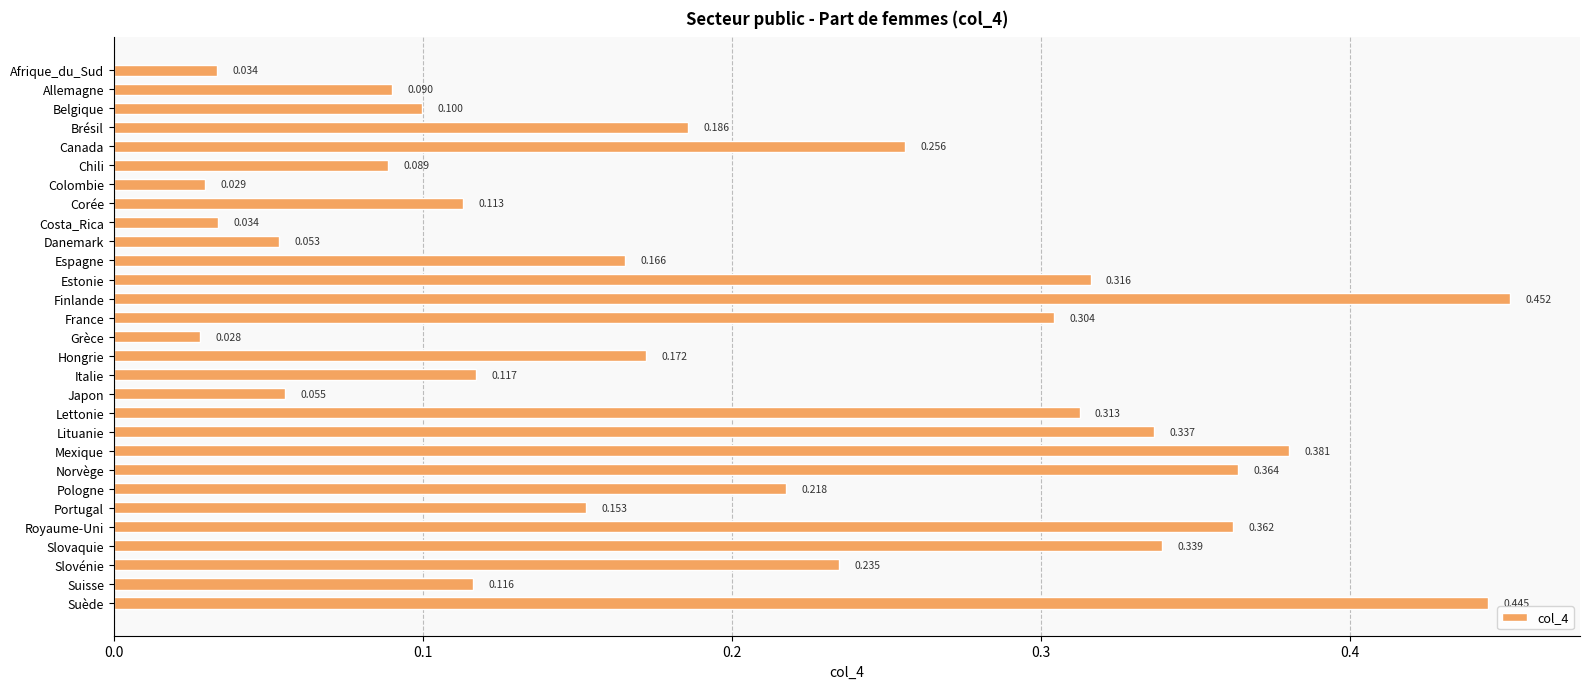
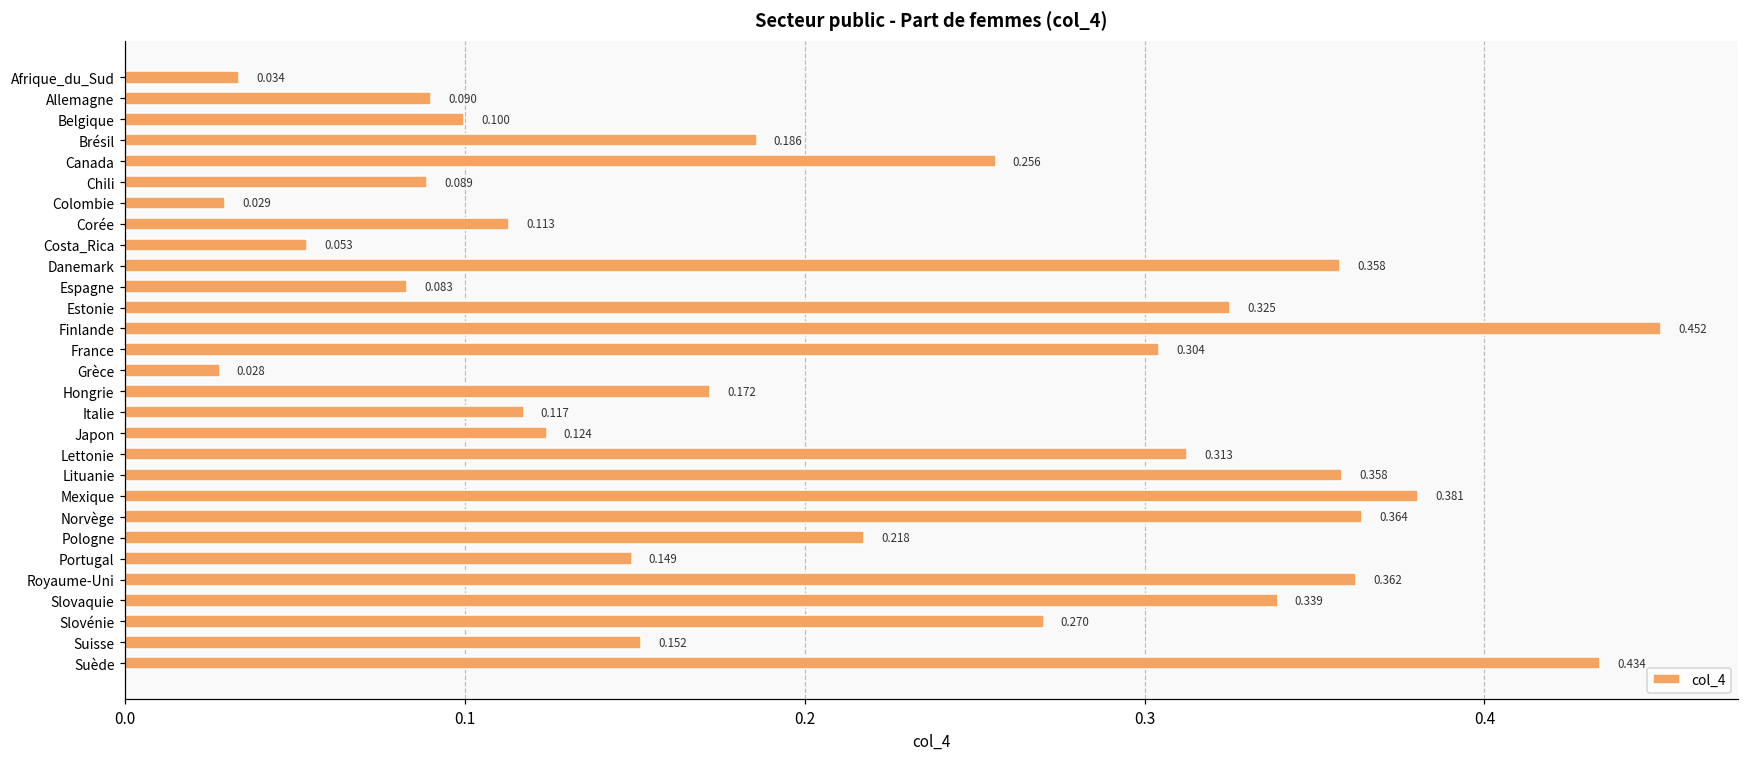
  {
    "Afrique_du_Sud": 0.034,
    "Allemagne": 0.090,
    "Belgique": 0.100,
    "Brésil": 0.186,
    "Canada": 0.256,
    "Chili": 0.089,
    "Colombie": 0.029,
    "Corée": 0.113,
-   "Costa_Rica": 0.034,
-   "Danemark": 0.053,
-   "Espagne": 0.166,
-   "Estonie": 0.316,
+   "Costa_Rica": 0.053,
+   "Danemark": 0.358,
+   "Espagne": 0.083,
+   "Estonie": 0.325,
    "Finlande": 0.452,
    "France": 0.304,
    "Grèce": 0.028,
    "Hongrie": 0.172,
    "Italie": 0.117,
-   "Japon": 0.055,
+   "Japon": 0.124,
    "Lettonie": 0.313,
-   "Lituanie": 0.337,
+   "Lituanie": 0.358,
    "Mexique": 0.381,
    "Norvège": 0.364,
    "Pologne": 0.218,
-   "Portugal": 0.153,
+   "Portugal": 0.149,
    "Royaume-Uni": 0.362,
    "Slovaquie": 0.339,
-   "Slovénie": 0.235,
-   "Suisse": 0.116,
-   "Suède": 0.445
+   "Slovénie": 0.270,
+   "Suisse": 0.152,
+   "Suède": 0.434
  }
